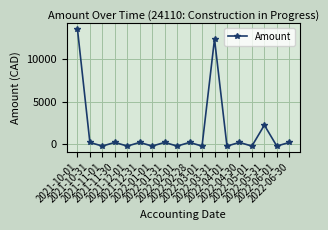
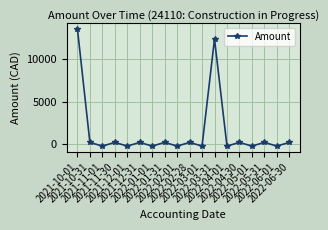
  {
    "2021-10-01": 14000,
    "2021-10-31": 0,
    "2021-11-01": 0,
    "2021-11-30": 0,
    "2021-12-01": 0,
    "2021-12-31": 0,
    "2022-01-01": 0,
    "2022-01-31": 0,
    "2022-02-01": 0,
    "2022-02-28": 0,
    "2022-03-01": 0,
    "2022-03-31": 12000,
    "2022-04-01": 0,
    "2022-04-30": 0,
    "2022-05-01": 0,
-   "2022-05-31": 2000,
+   "2022-05-31": 0,
    "2022-06-01": 0,
    "2022-06-30": 0
  }
